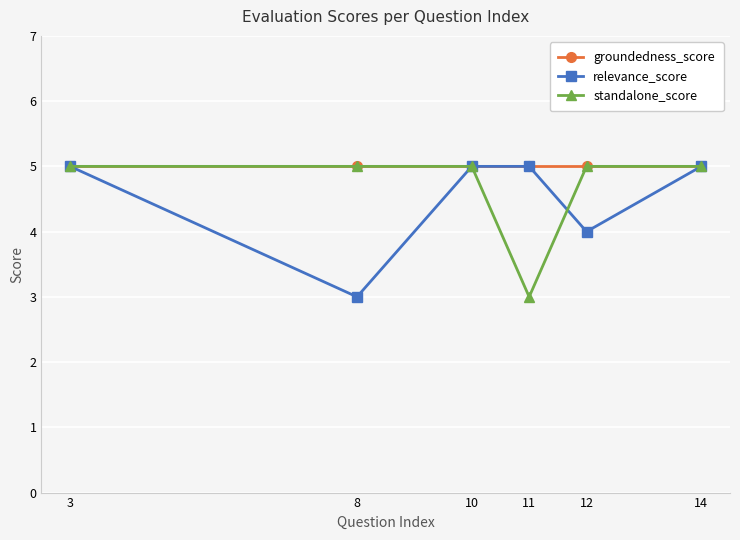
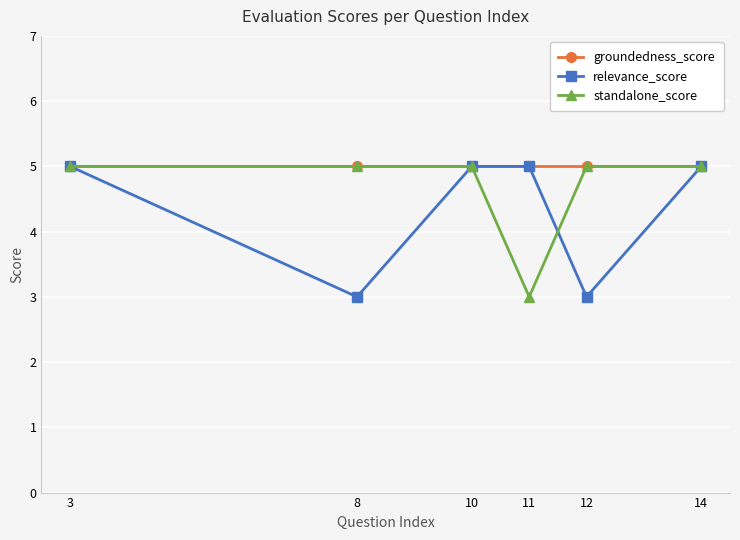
  {
    "relevance_score": {
      "8": 3,
-     "12": 4
+     "12": 3
    },
    "standalone_score": {
      "11": 3
    }
  }
